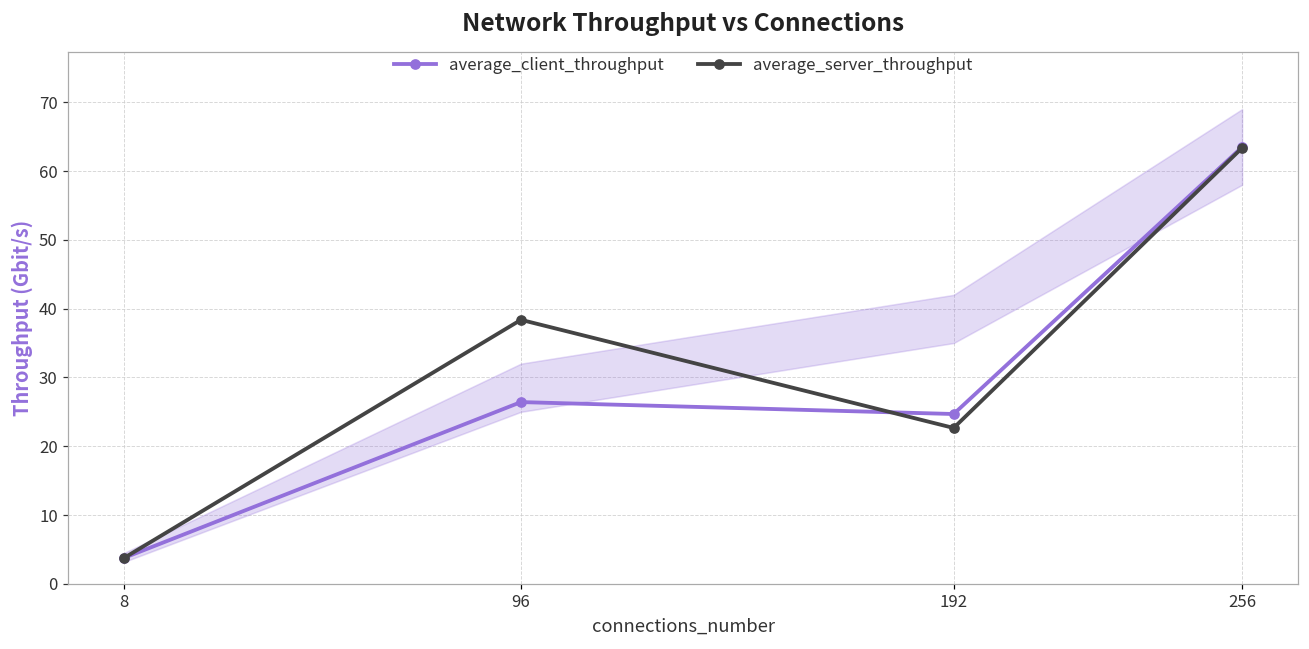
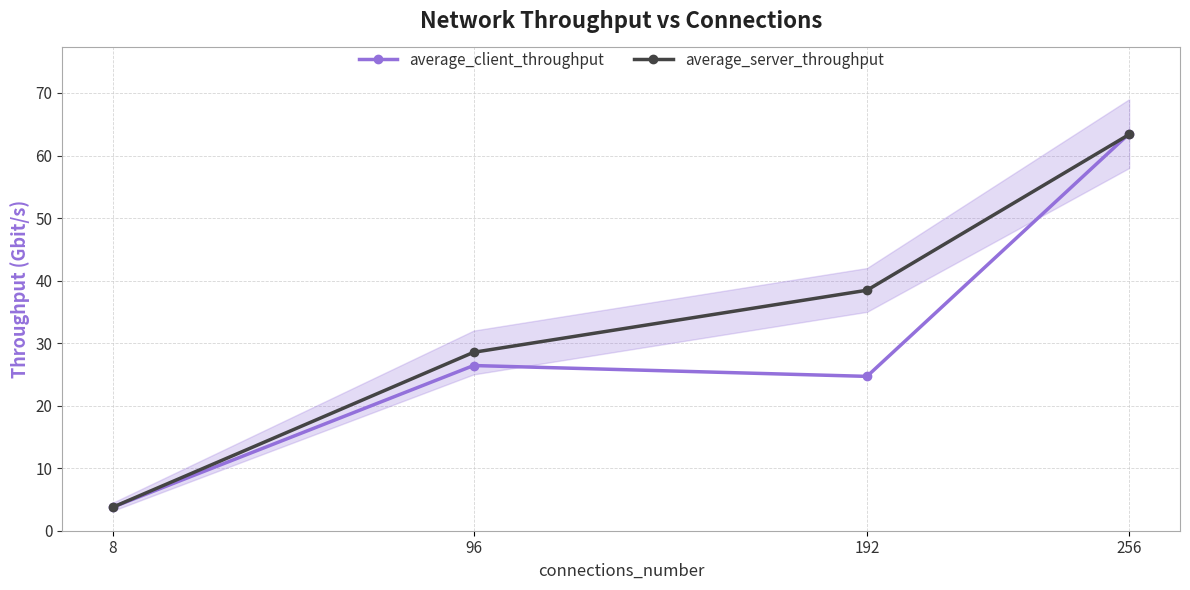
  {
    "average_server_throughput": {
-     "96": 38,
-     "192": 23
+     "96": 29,
+     "192": 38
    }
  }
